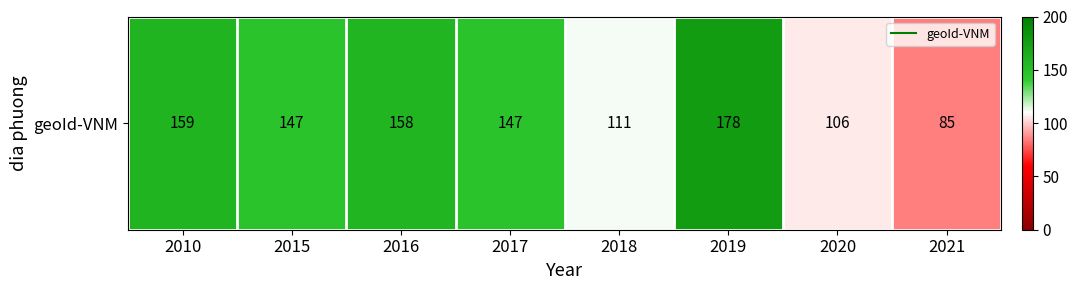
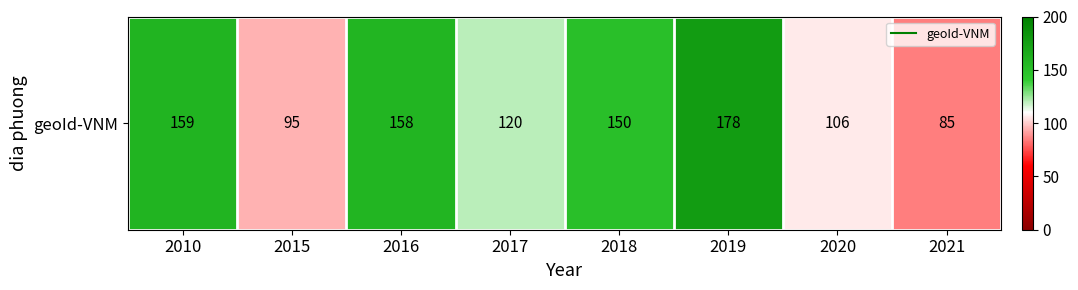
  {
    "geoId-VNM": {
      "2010": 159,
-     "2015": 147,
+     "2015": 95,
      "2016": 158,
-     "2017": 147,
-     "2018": 111,
+     "2017": 120,
+     "2018": 150,
      "2019": 178,
      "2020": 106,
      "2021": 85
    }
  }
